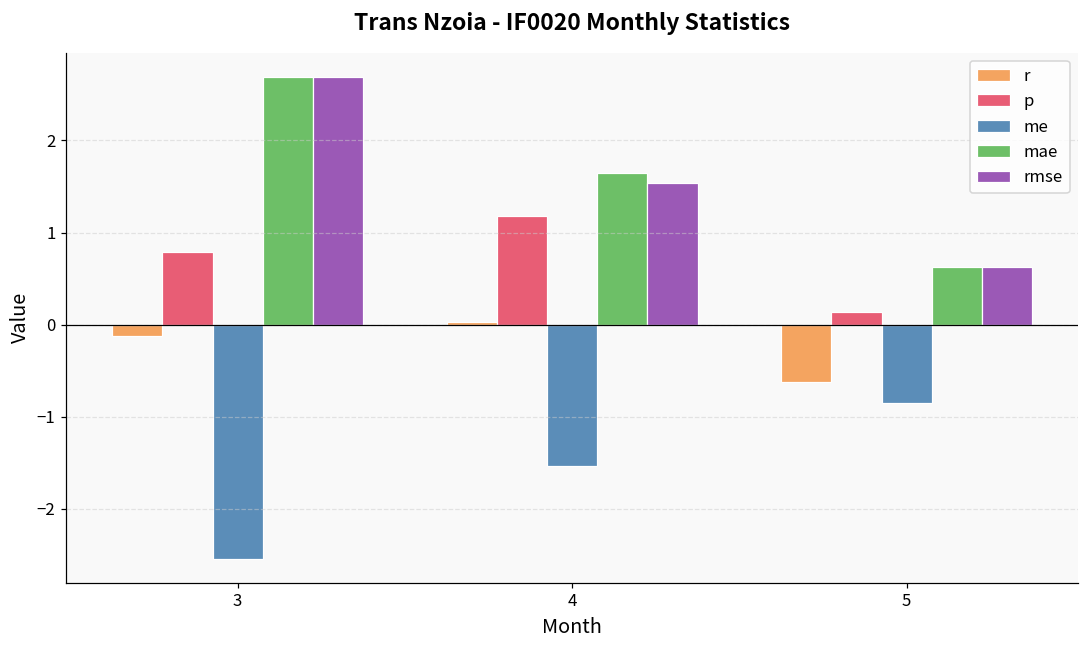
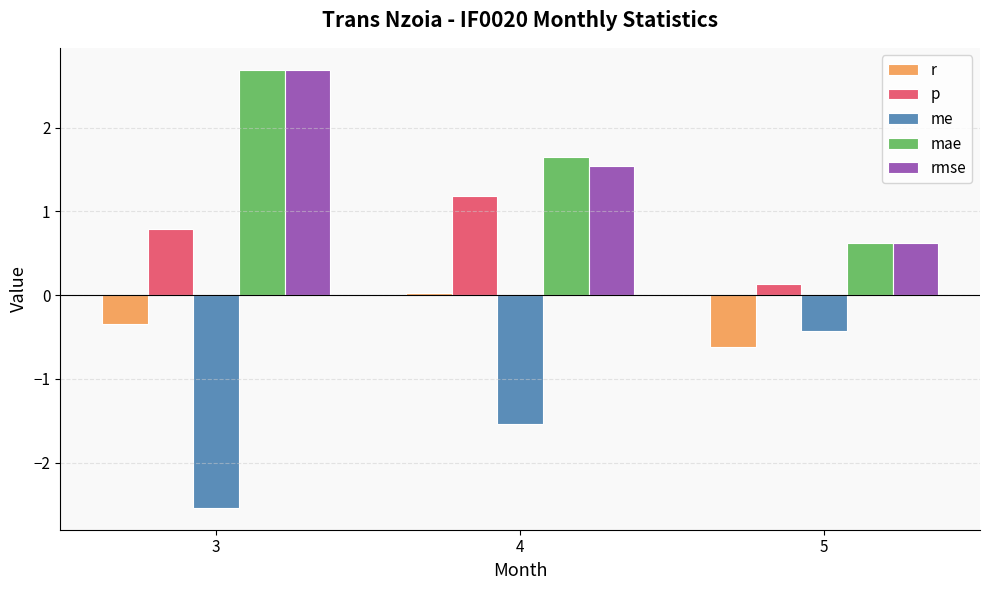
  {
    "r": {
-     "3": -0.1,
+     "3": -0.3,
      "4": 0.0,
      "5": -0.6
    },
    "p": {
      "3": 0.8,
      "4": 1.2,
      "5": 0.1
    },
    "me": {
      "3": -2.5,
      "4": -1.5,
-     "5": -0.9
+     "5": -0.4
    },
    "mae": {
      "3": 2.7,
      "4": 1.6,
      "5": 0.6
    },
    "rmse": {
      "3": 2.7,
      "4": 1.5,
      "5": 0.6
    }
  }
